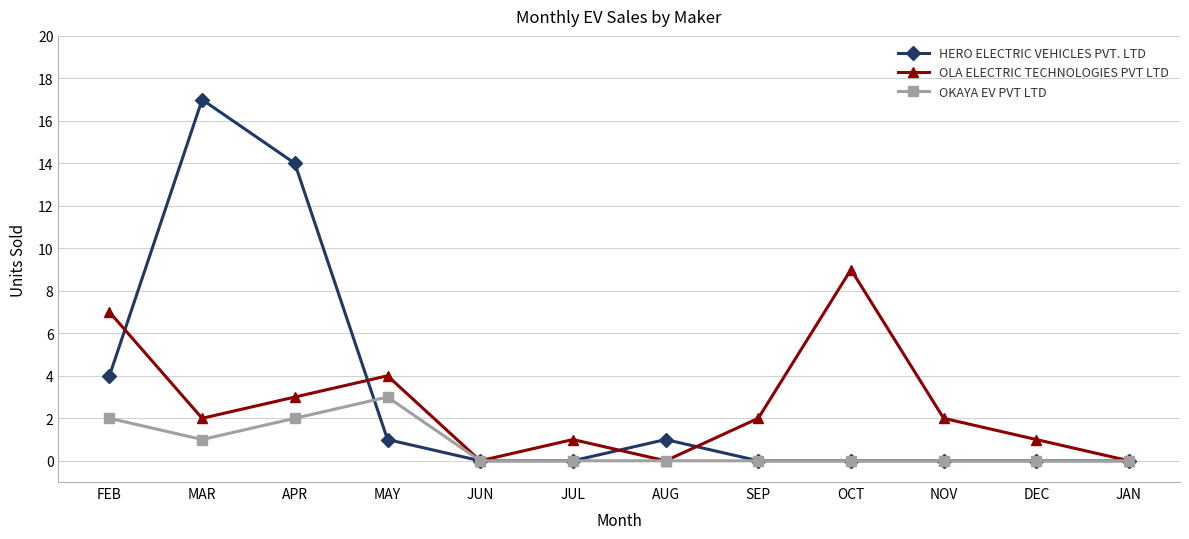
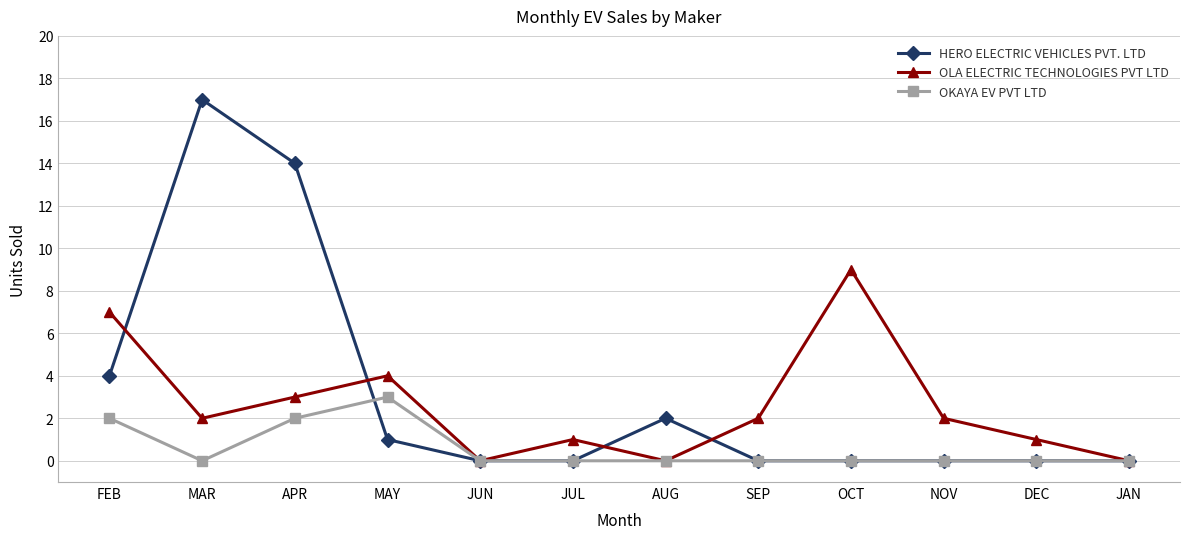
  {
    "HERO ELECTRIC VEHICLES PVT. LTD": {
      "FEB": 4,
      "MAR": 17,
      "APR": 14,
      "MAY": 1,
-     "AUG": 1
+     "AUG": 2
    },
    "OLA ELECTRIC TECHNOLOGIES PVT LTD": {
      "FEB": 7,
      "MAR": 2,
      "APR": 3,
      "MAY": 4,
      "JUL": 1,
      "SEP": 2,
      "OCT": 9,
      "NOV": 2,
      "DEC": 1
    },
    "OKAYA EV PVT LTD": {
      "FEB": 2,
-     "MAR": 1,
+     "MAR": 0,
      "APR": 2,
      "MAY": 3
    }
  }
